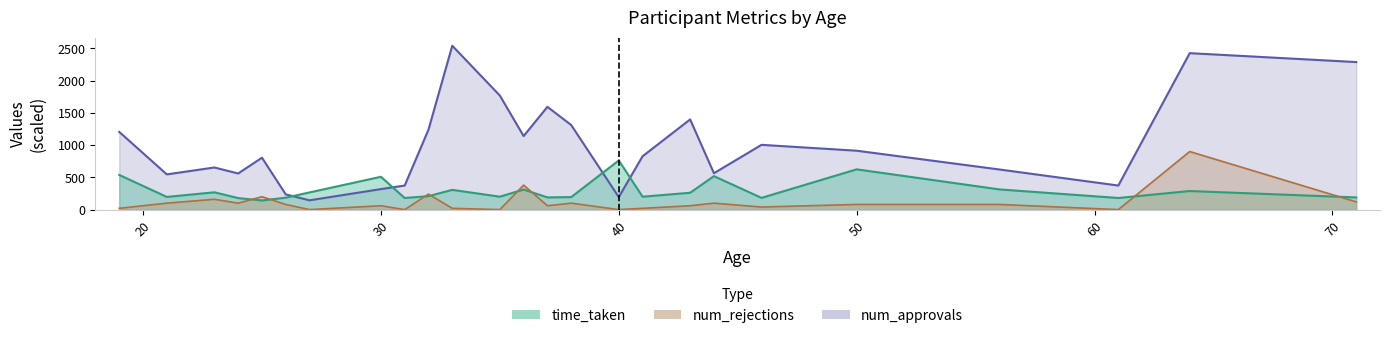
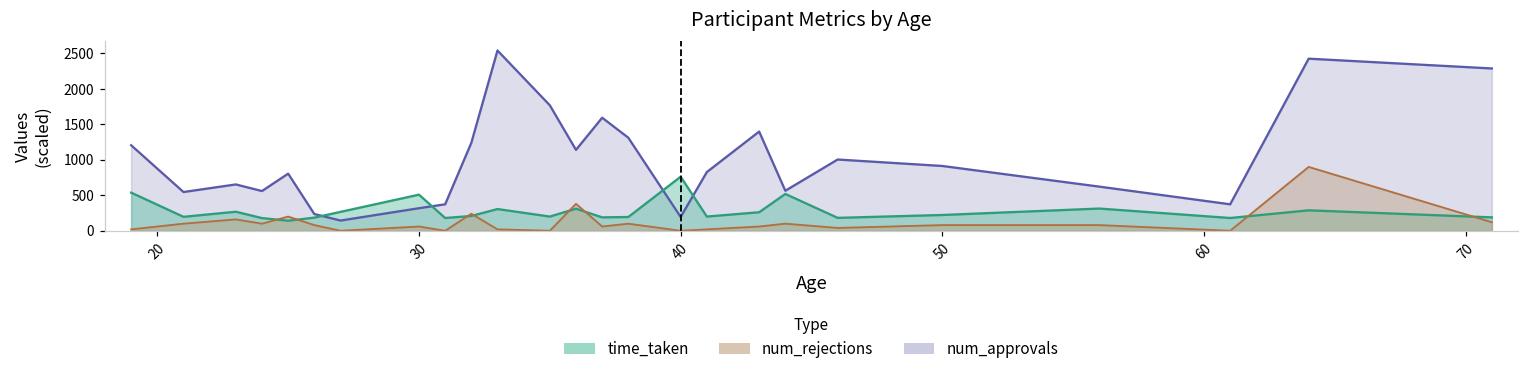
  {
    "time_taken": {
      "30": 500,
      "40": 800,
-     "50": 600
+     "50": 200
    }
  }
